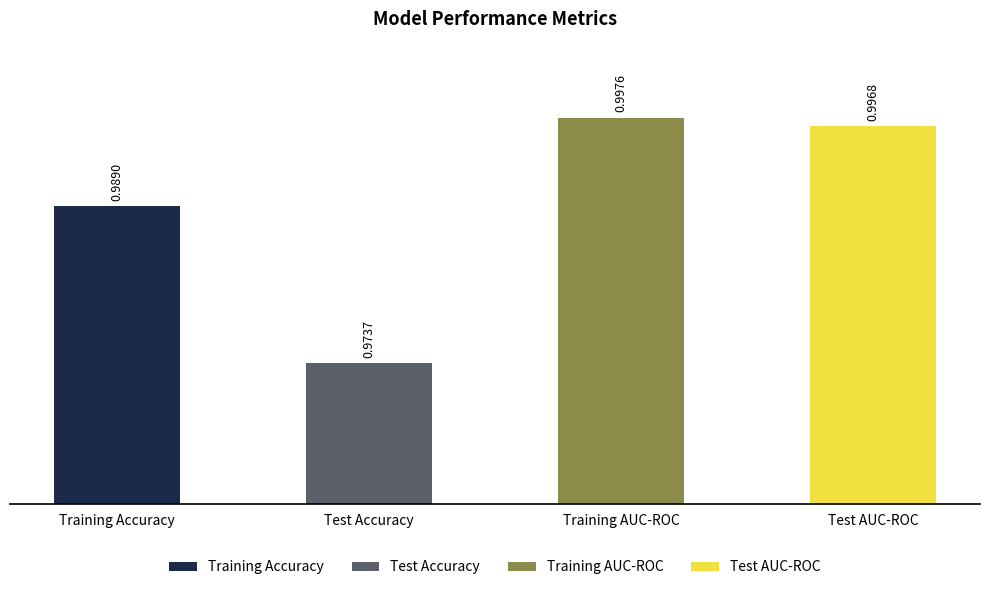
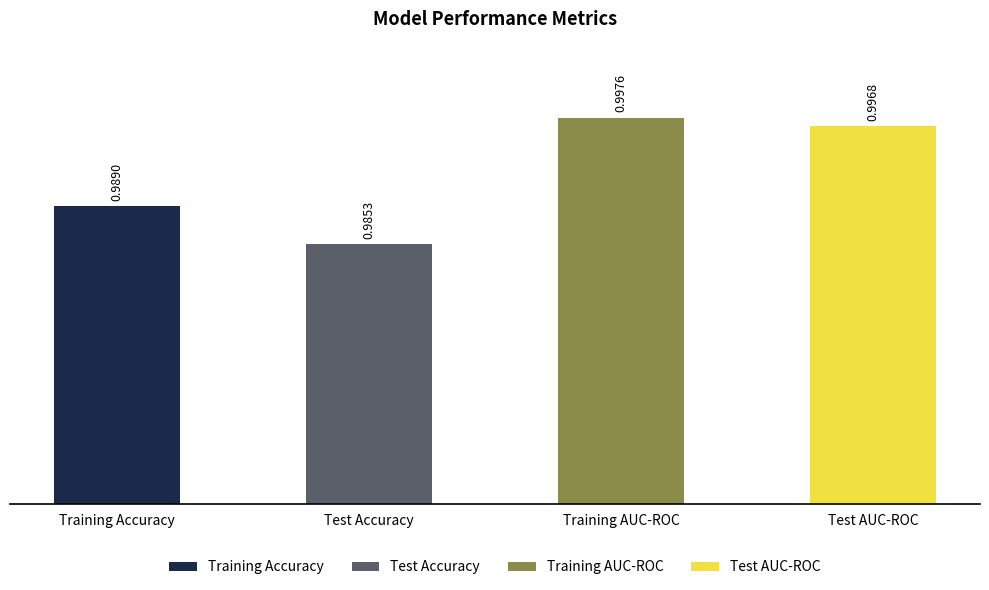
  {
    "Training Accuracy": 0.9890,
-   "Test Accuracy": 0.9737,
+   "Test Accuracy": 0.9853,
    "Training AUC-ROC": 0.9976,
    "Test AUC-ROC": 0.9968
  }
